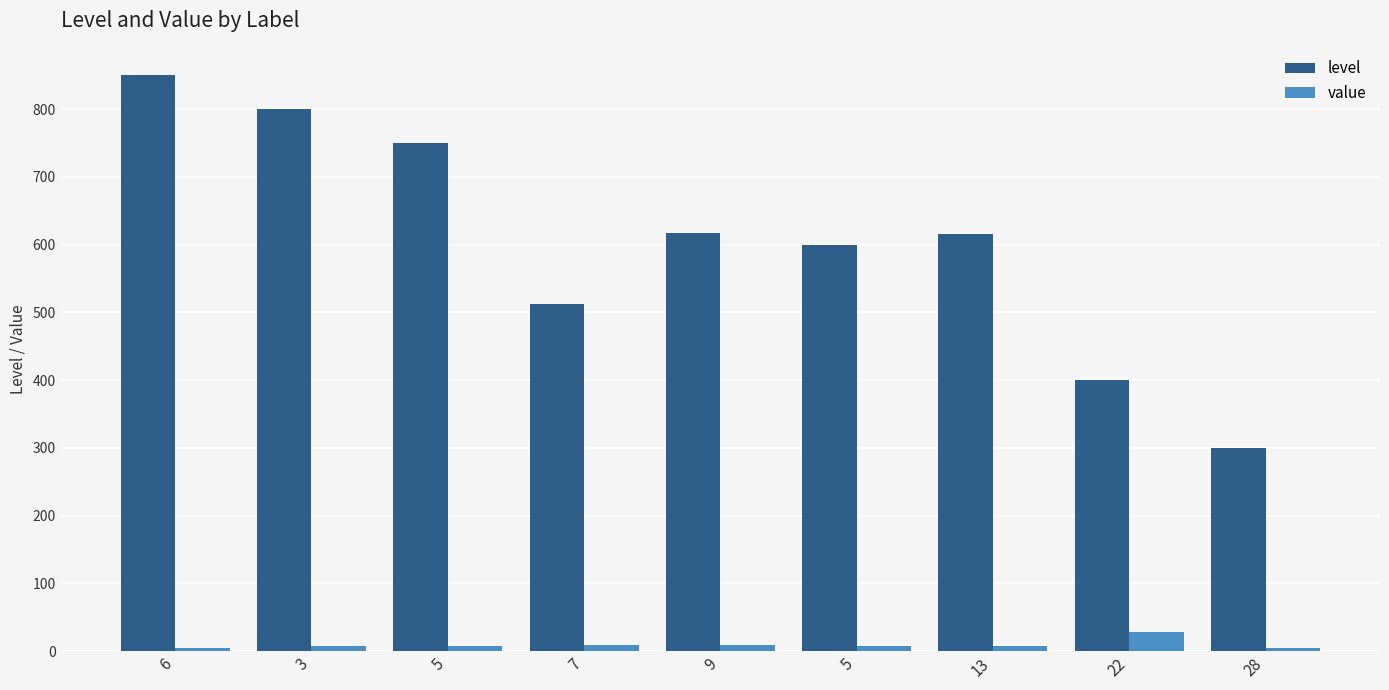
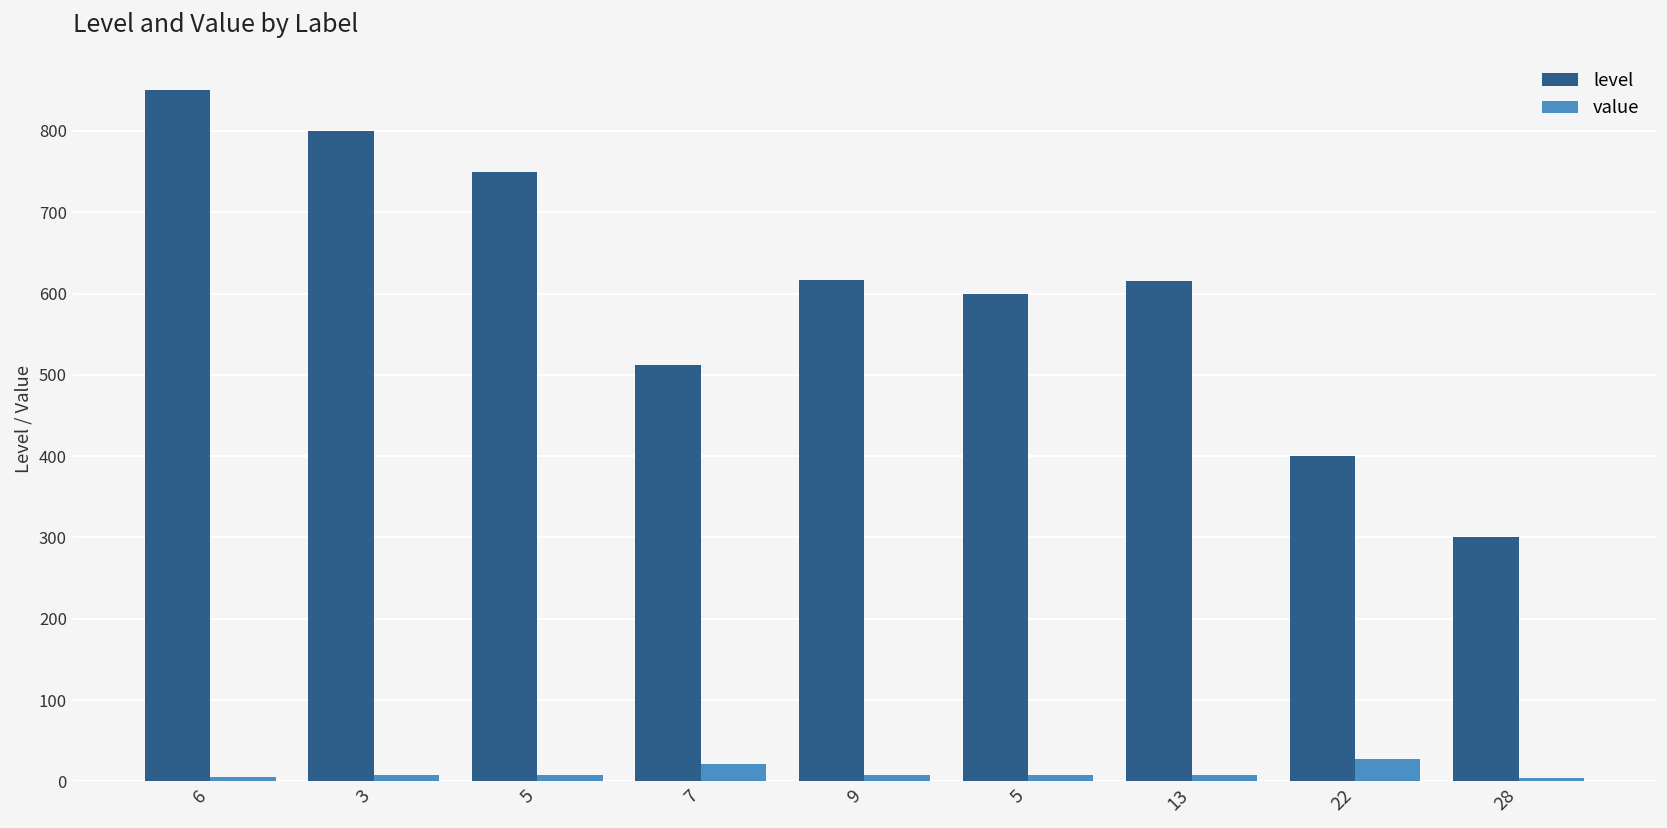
  {
    "level": {
      "6": 850,
      "3": 800,
      "7": 510,
      "9": 620,
      "13": 620,
      "22": 400,
      "28": 300
    },
    "value": {
      "6": 10,
      "3": 10,
-     "7": 10,
+     "7": 20,
      "9": 10,
      "13": 10,
      "22": 30,
      "28": 0
    }
  }
